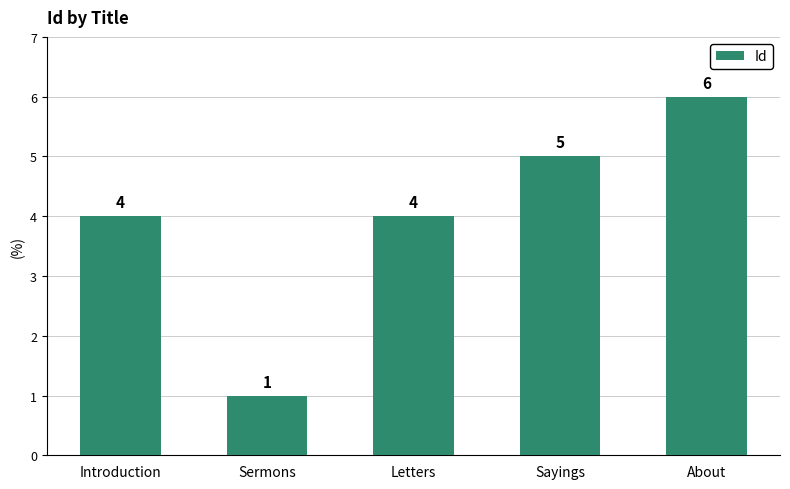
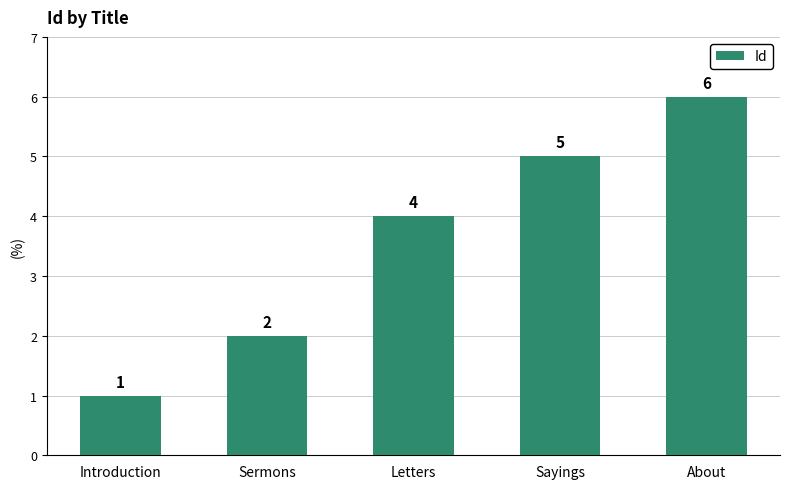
  {
-   "Introduction": 4,
-   "Sermons": 1,
+   "Introduction": 1,
+   "Sermons": 2,
    "Letters": 4,
    "Sayings": 5,
    "About": 6
  }
